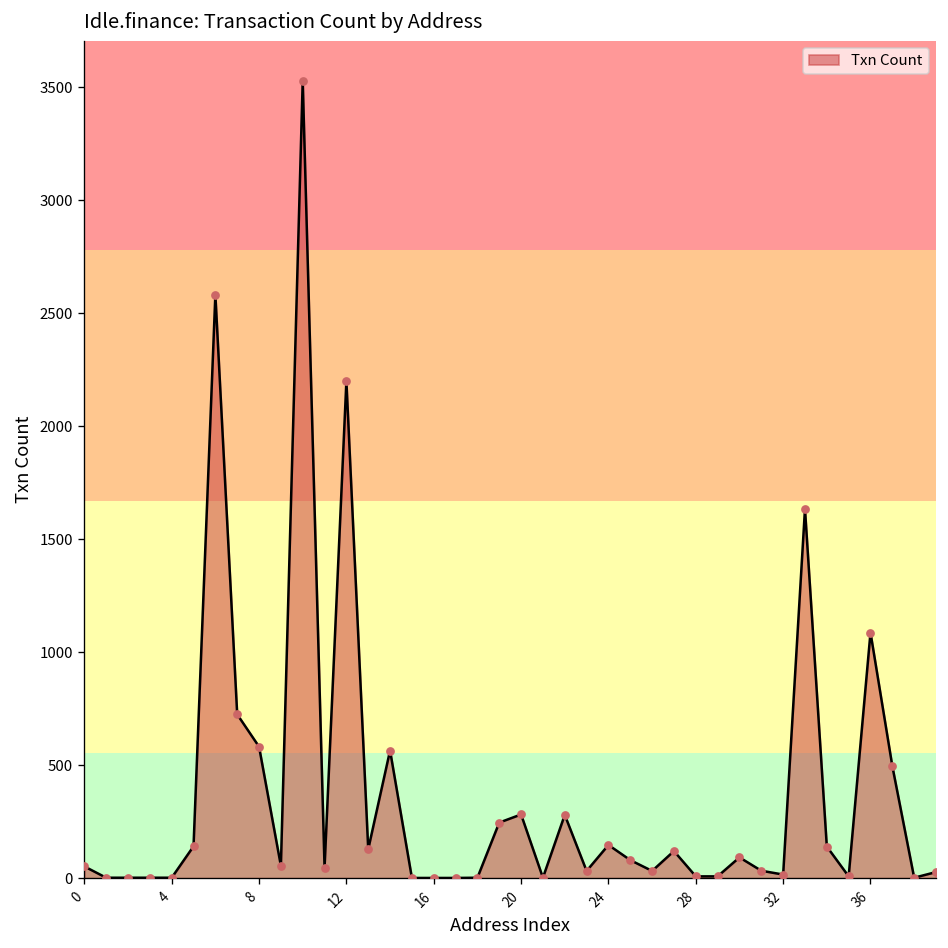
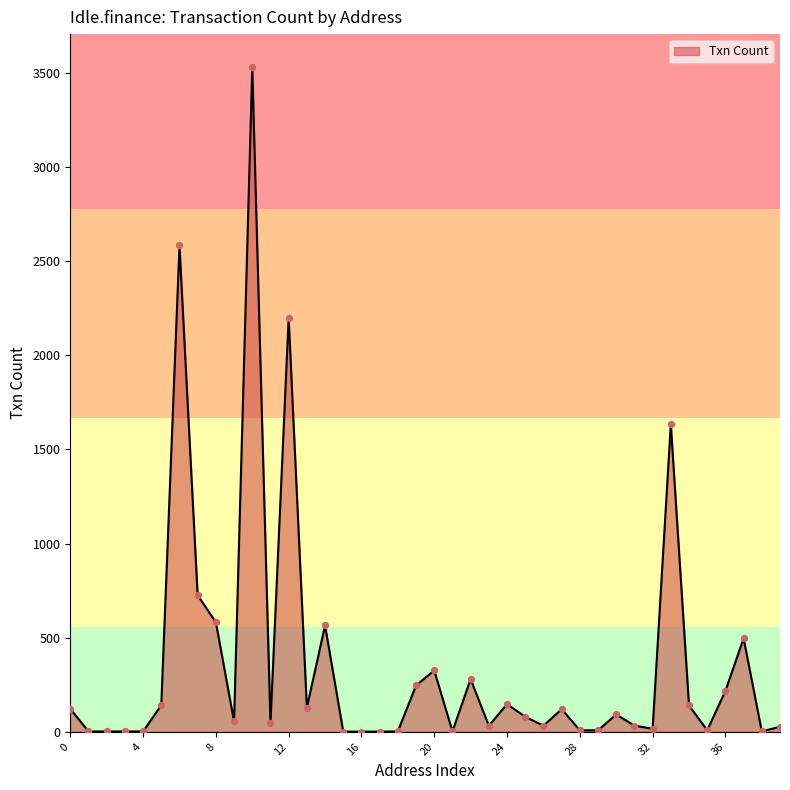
  {
-   "0": 50,
+   "0": 120,
    "4": 0,
    "8": 580,
    "12": 2200,
    "16": 0,
-   "20": 280,
+   "20": 330,
    "24": 150,
    "28": 10,
    "32": 20,
-   "36": 1090
+   "36": 220
  }
